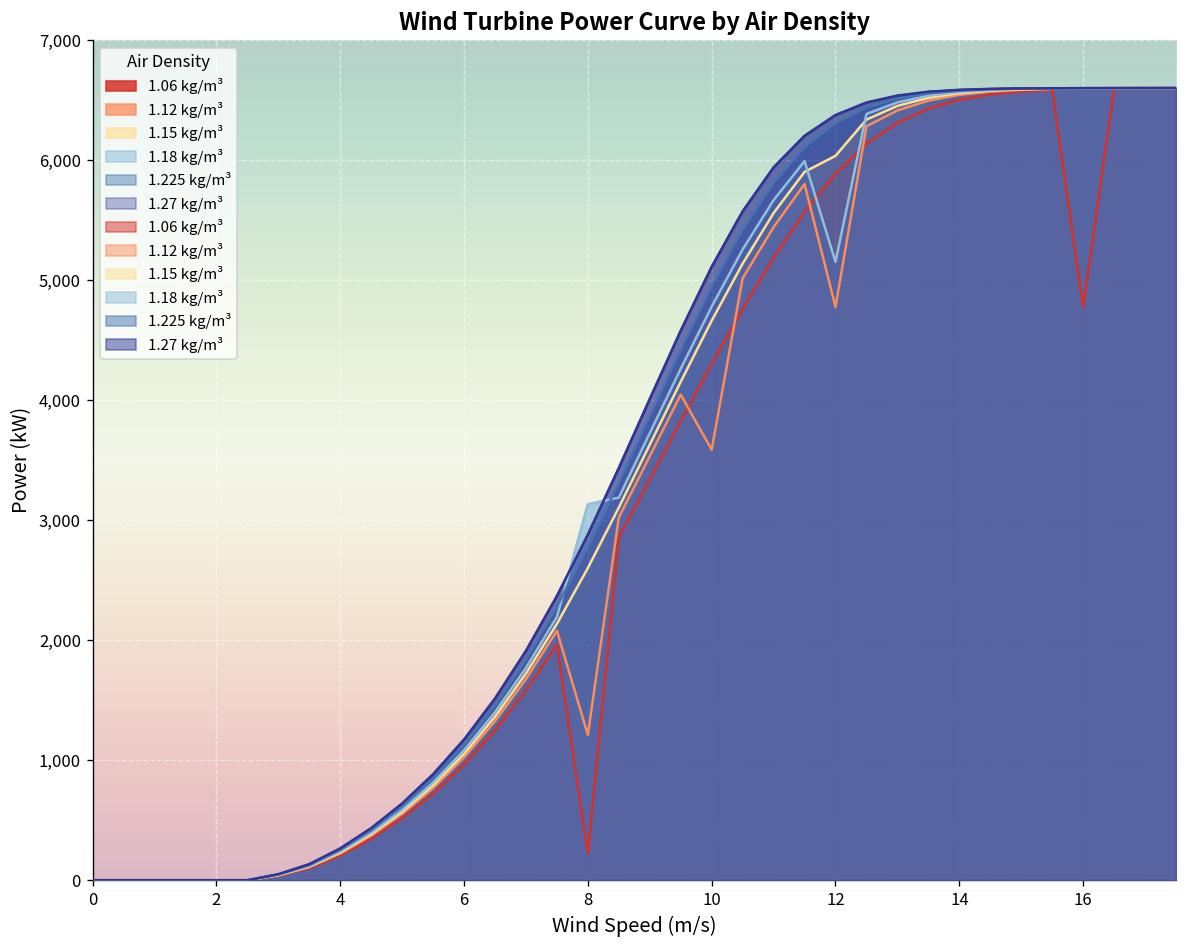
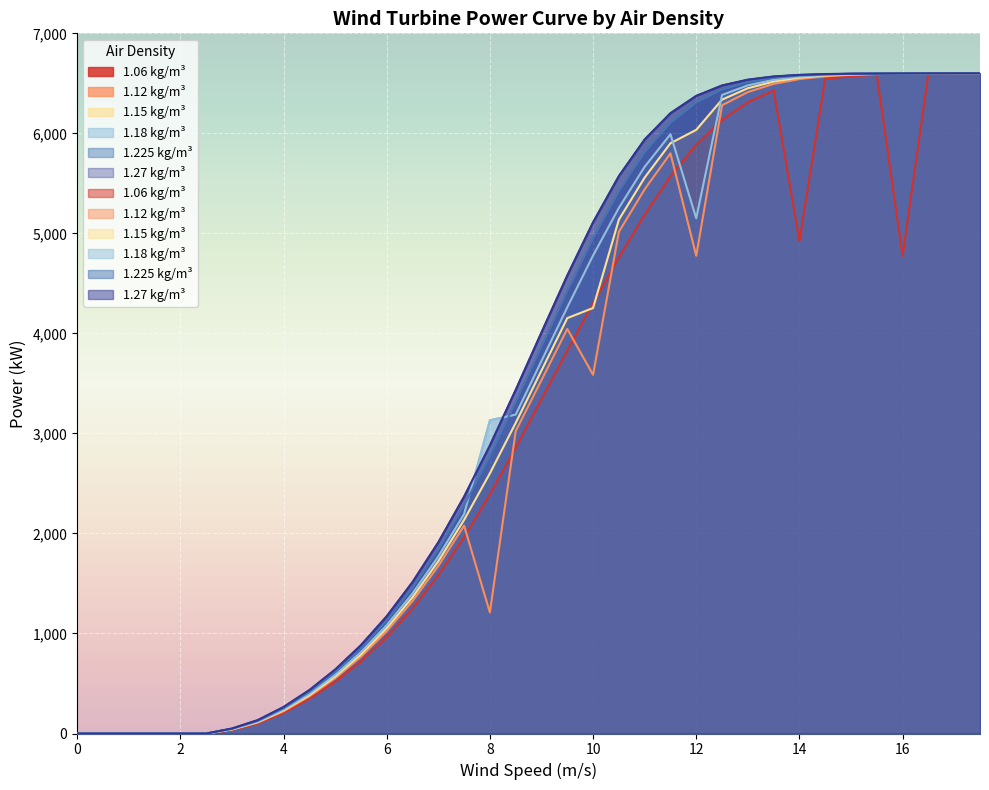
  {
    "1.06 kg/m³": {
      "6": "960",
-     "8": "220",
+     "8": "2,390",
      "10": "4,300",
      "12": "5,890",
-     "14": "6,500",
+     "14": "4,930",
      "16": "4,780"
    },
    "1.12 kg/m³": {
      "6": "1,020",
      "8": "1,210",
      "10": "3,590",
      "12": "4,780"
    },
    "1.15 kg/m³": {
      "6": "1,050",
      "8": "2,600",
-     "10": "4,660",
+     "10": "4,250",
      "12": "6,040"
    },
    "1.18 kg/m³": {
      "6": "1,080",
      "8": "3,130",
      "10": "4,780",
      "12": "5,150"
    }
  }
